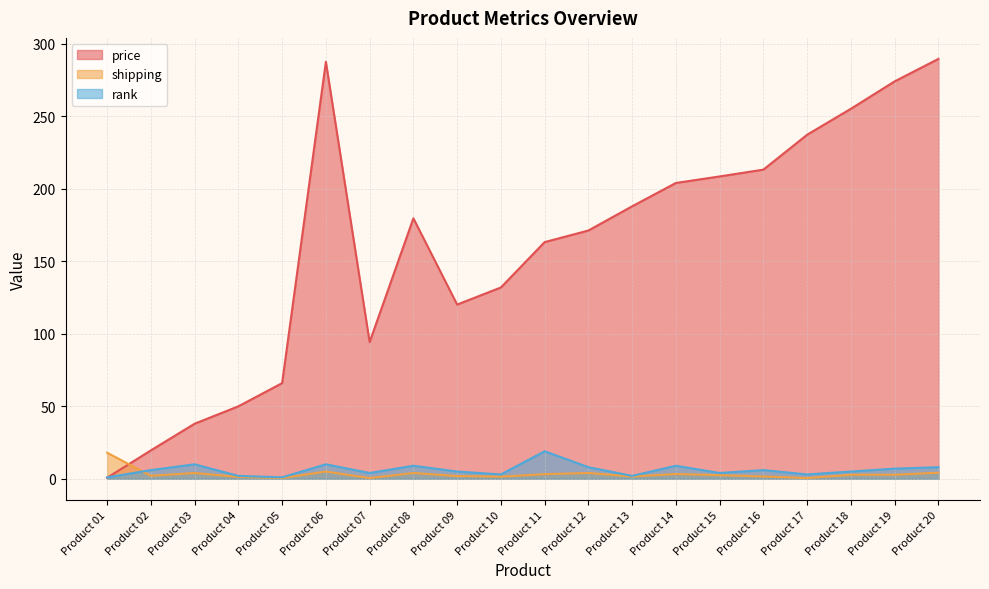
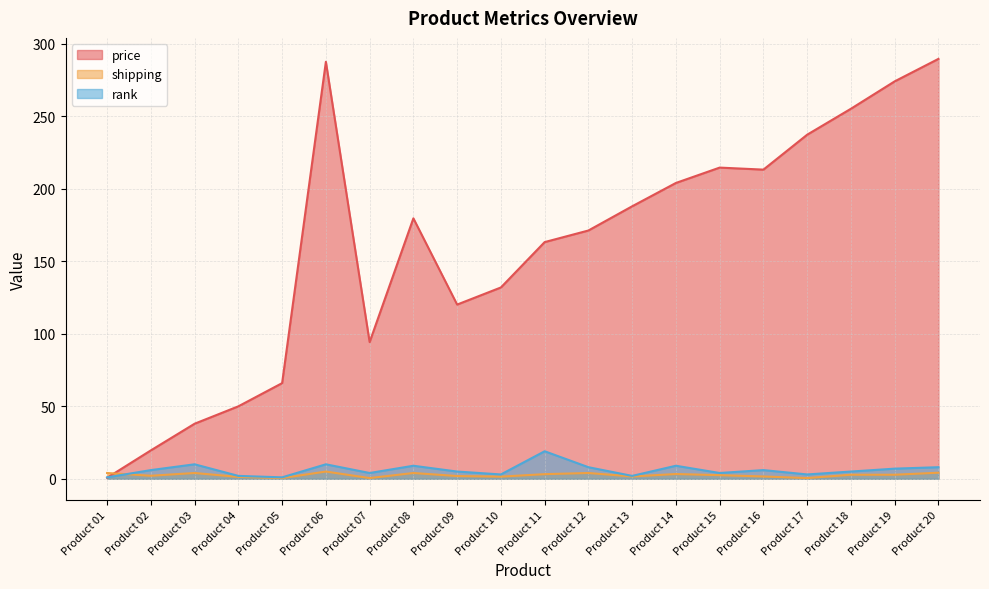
  {
    "price": {
      "Product 02": 20,
      "Product 03": 38,
      "Product 04": 50,
      "Product 05": 66,
      "Product 06": 288,
      "Product 07": 94,
      "Product 08": 180,
      "Product 09": 120,
      "Product 10": 132,
      "Product 11": 163,
      "Product 12": 171,
      "Product 13": 188,
      "Product 14": 204,
-     "Product 15": 209,
+     "Product 15": 215,
      "Product 16": 213,
      "Product 17": 237,
      "Product 18": 255,
      "Product 19": 274,
      "Product 20": 290
    },
    "shipping": {
-     "Product 01": 18,
+     "Product 01": 4,
      "Product 02": 2,
      "Product 03": 4,
      "Product 06": 5,
      "Product 07": 1,
      "Product 08": 4,
      "Product 09": 2,
      "Product 11": 3,
      "Product 12": 4,
      "Product 14": 3,
      "Product 16": 2,
      "Product 17": 1,
      "Product 18": 3,
      "Product 19": 3,
      "Product 20": 4
    },
    "rank": {
      "Product 02": 6,
      "Product 03": 10,
      "Product 06": 10,
      "Product 07": 4,
      "Product 08": 9,
      "Product 09": 5,
      "Product 11": 19,
      "Product 12": 8,
      "Product 14": 9,
      "Product 16": 6,
      "Product 17": 3,
      "Product 18": 5,
      "Product 19": 7,
      "Product 20": 8
    }
  }
